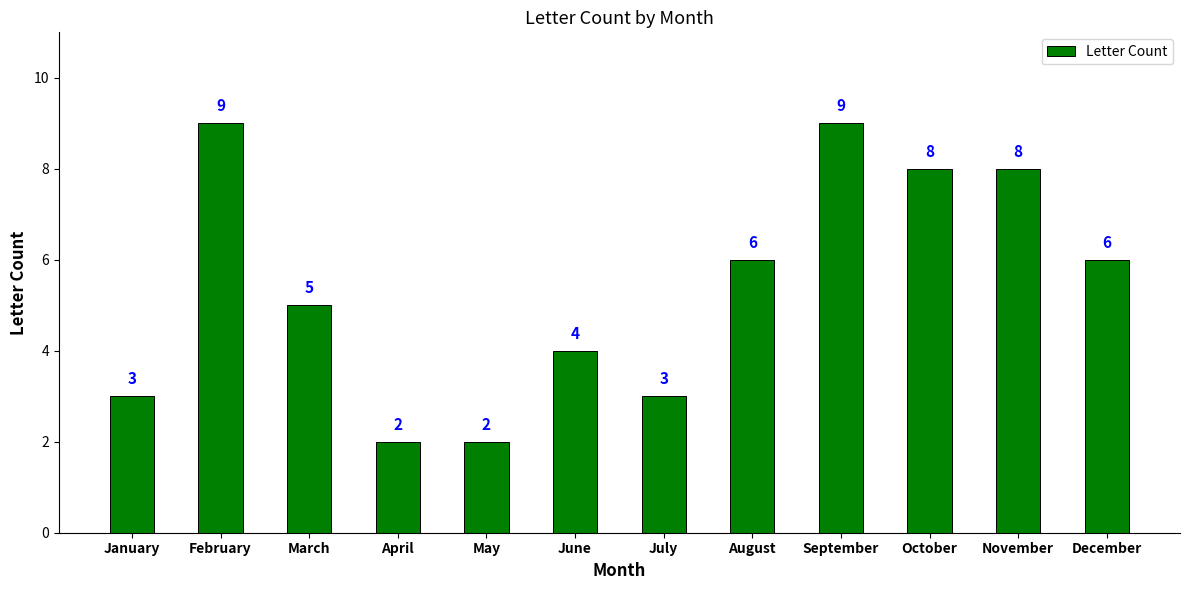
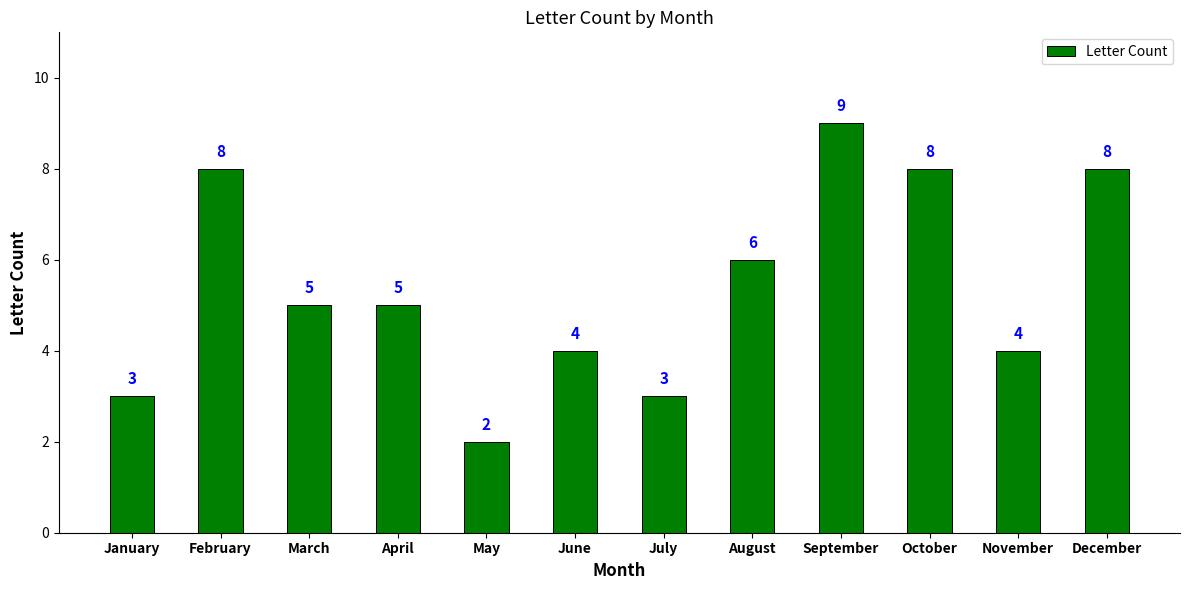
  {
    "January": 3,
-   "February": 9,
+   "February": 8,
    "March": 5,
-   "April": 2,
+   "April": 5,
    "May": 2,
    "June": 4,
    "July": 3,
    "August": 6,
    "September": 9,
    "October": 8,
-   "November": 8,
-   "December": 6
+   "November": 4,
+   "December": 8
  }
